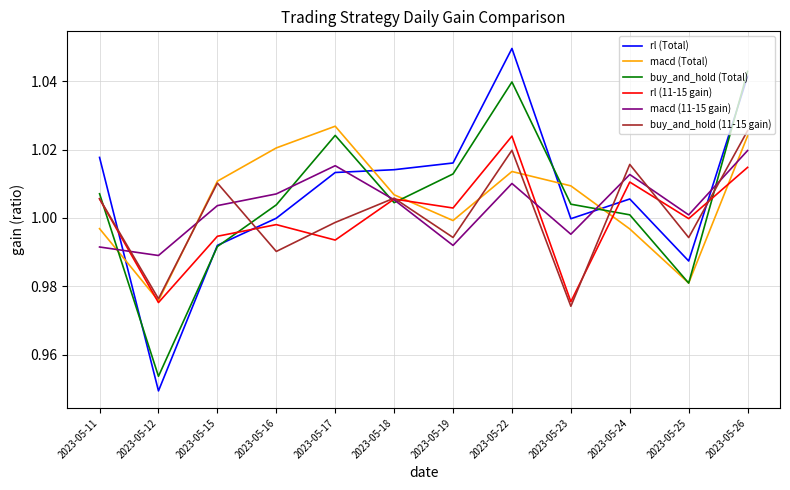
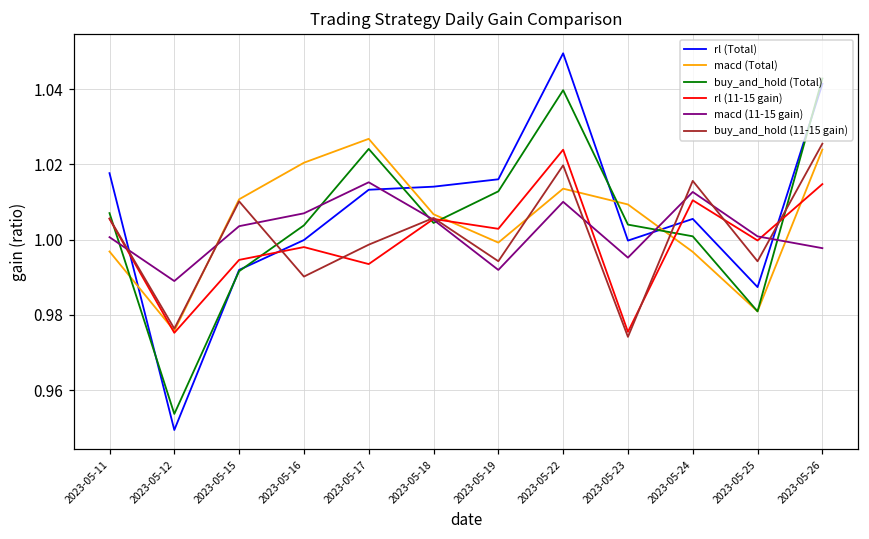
  {
    "rl (Total)": {
      "2023-05-11": 1.018,
      "2023-05-12": 0.949,
      "2023-05-16": 1.000,
      "2023-05-17": 1.013,
      "2023-05-18": 1.014,
      "2023-05-19": 1.016,
      "2023-05-22": 1.050,
      "2023-05-23": 1.000,
      "2023-05-24": 1.006,
      "2023-05-25": 0.987
    },
    "macd (Total)": {
      "2023-05-11": 0.997,
      "2023-05-16": 1.020,
      "2023-05-17": 1.027,
      "2023-05-18": 1.007,
      "2023-05-19": 0.999,
      "2023-05-22": 1.014,
      "2023-05-23": 1.009,
      "2023-05-24": 0.997,
      "2023-05-26": 1.024
    },
    "buy_and_hold (Total)": {
      "2023-05-11": 1.007,
      "2023-05-12": 0.954,
      "2023-05-16": 1.004,
      "2023-05-17": 1.024,
      "2023-05-18": 1.004,
      "2023-05-19": 1.013,
      "2023-05-22": 1.040,
      "2023-05-23": 1.004,
      "2023-05-24": 1.001
    },
    "rl (11-15 gain)": {
      "2023-05-15": 0.995,
      "2023-05-16": 0.998,
      "2023-05-17": 0.994,
      "2023-05-19": 1.003,
      "2023-05-22": 1.024,
      "2023-05-23": 0.975,
      "2023-05-24": 1.010,
      "2023-05-25": 1.000,
      "2023-05-26": 1.015
    },
    "macd (11-15 gain)": {
-     "2023-05-11": 0.991,
+     "2023-05-11": 1.001,
      "2023-05-12": 0.989,
      "2023-05-15": 1.004,
      "2023-05-16": 1.007,
      "2023-05-17": 1.015,
      "2023-05-19": 0.992,
      "2023-05-22": 1.010,
      "2023-05-23": 0.995,
      "2023-05-24": 1.013,
      "2023-05-25": 1.001,
-     "2023-05-26": 1.020
+     "2023-05-26": 0.998
    },
    "buy_and_hold (11-15 gain)": {
      "2023-05-16": 0.990,
      "2023-05-17": 0.999,
      "2023-05-19": 0.994,
      "2023-05-22": 1.020,
      "2023-05-23": 0.974,
      "2023-05-24": 1.016,
      "2023-05-25": 0.994
    }
  }
